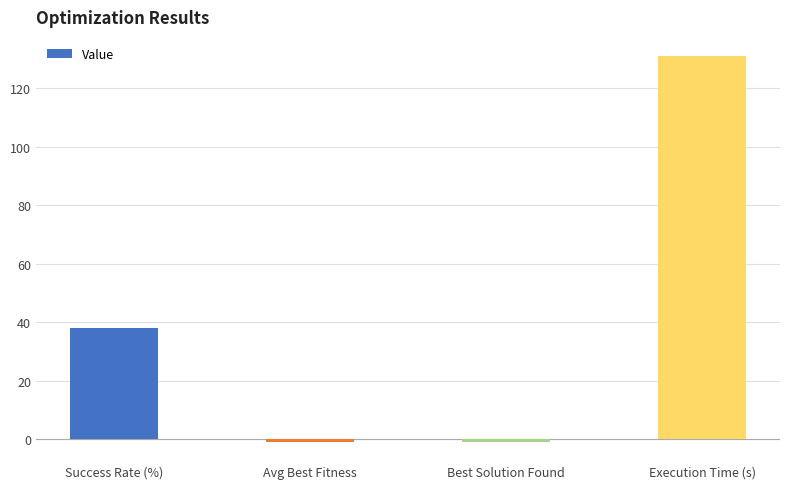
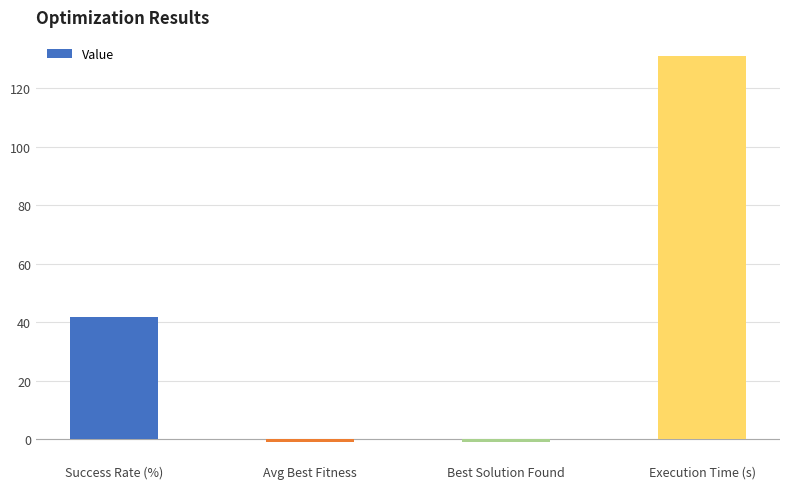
  {
-   "Success Rate (%)": 38,
+   "Success Rate (%)": 42,
    "Avg Best Fitness": -1,
    "Best Solution Found": -1,
    "Execution Time (s)": 131
  }
